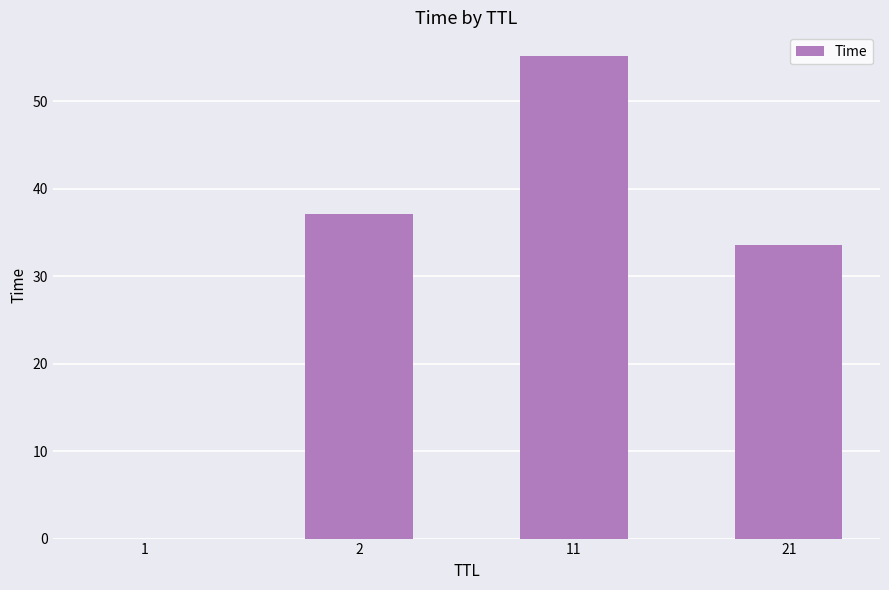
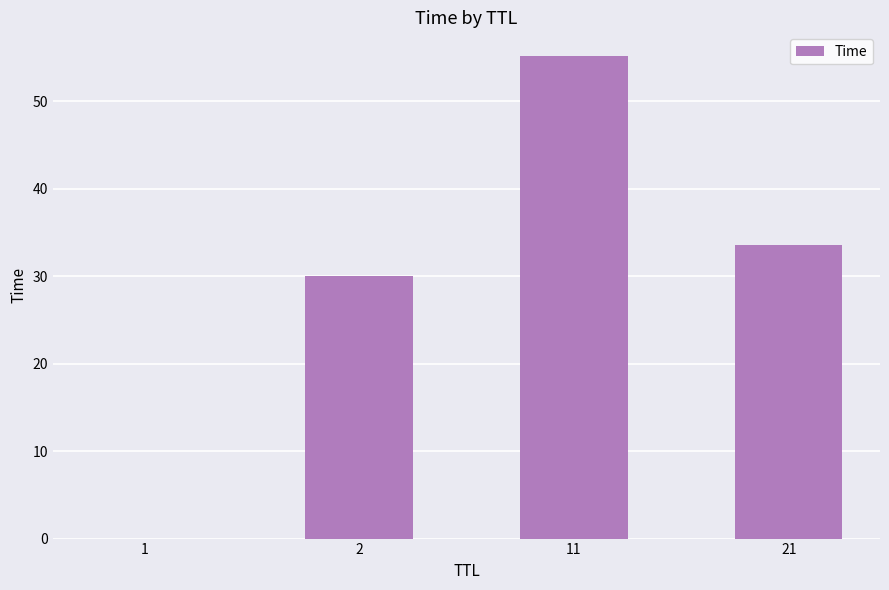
  {
-   "2": 37,
+   "2": 30,
    "11": 55,
    "21": 34
  }
